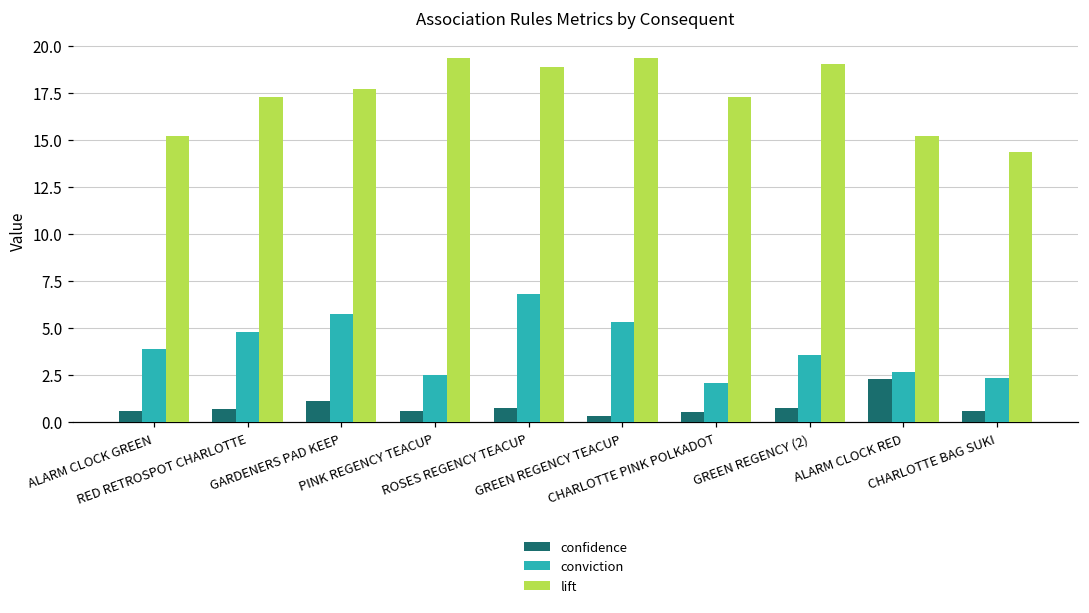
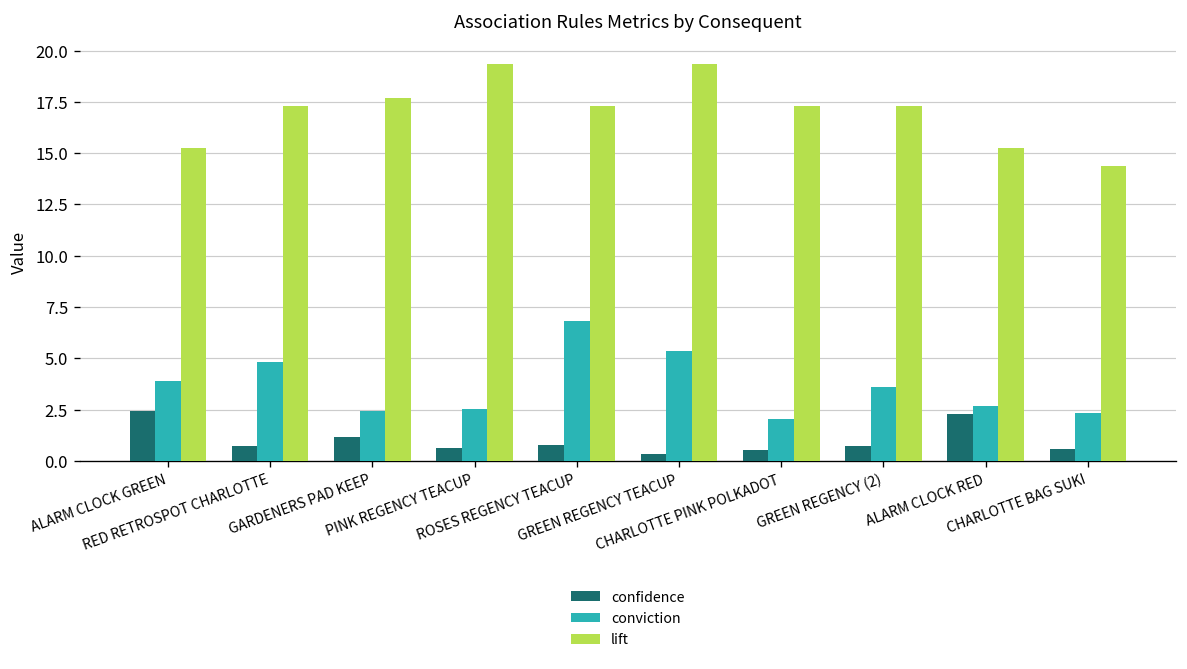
  {
    "confidence": {
-     "ALARM CLOCK GREEN": 0.6,
+     "ALARM CLOCK GREEN": 2.5,
      "RED RETROSPOT CHARLOTTE": 0.7,
      "GARDENERS PAD KEEP": 1.1,
      "PINK REGENCY TEACUP": 0.6,
      "ROSES REGENCY TEACUP": 0.8,
      "GREEN REGENCY TEACUP": 0.3,
      "CHARLOTTE PINK POLKADOT": 0.5,
      "GREEN REGENCY (2)": 0.7,
      "ALARM CLOCK RED": 2.3,
      "CHARLOTTE BAG SUKI": 0.6
    },
    "conviction": {
      "ALARM CLOCK GREEN": 3.9,
      "RED RETROSPOT CHARLOTTE": 4.8,
-     "GARDENERS PAD KEEP": 5.8,
+     "GARDENERS PAD KEEP": 2.4,
      "PINK REGENCY TEACUP": 2.5,
      "ROSES REGENCY TEACUP": 6.8,
      "GREEN REGENCY TEACUP": 5.3,
      "CHARLOTTE PINK POLKADOT": 2.1,
      "GREEN REGENCY (2)": 3.6,
      "ALARM CLOCK RED": 2.7,
      "CHARLOTTE BAG SUKI": 2.3
    },
    "lift": {
      "ALARM CLOCK GREEN": 15.2,
      "RED RETROSPOT CHARLOTTE": 17.3,
      "GARDENERS PAD KEEP": 17.7,
      "PINK REGENCY TEACUP": 19.4,
-     "ROSES REGENCY TEACUP": 18.9,
+     "ROSES REGENCY TEACUP": 17.3,
      "GREEN REGENCY TEACUP": 19.4,
      "CHARLOTTE PINK POLKADOT": 17.3,
-     "GREEN REGENCY (2)": 19.0,
+     "GREEN REGENCY (2)": 17.3,
      "ALARM CLOCK RED": 15.2,
      "CHARLOTTE BAG SUKI": 14.4
    }
  }
